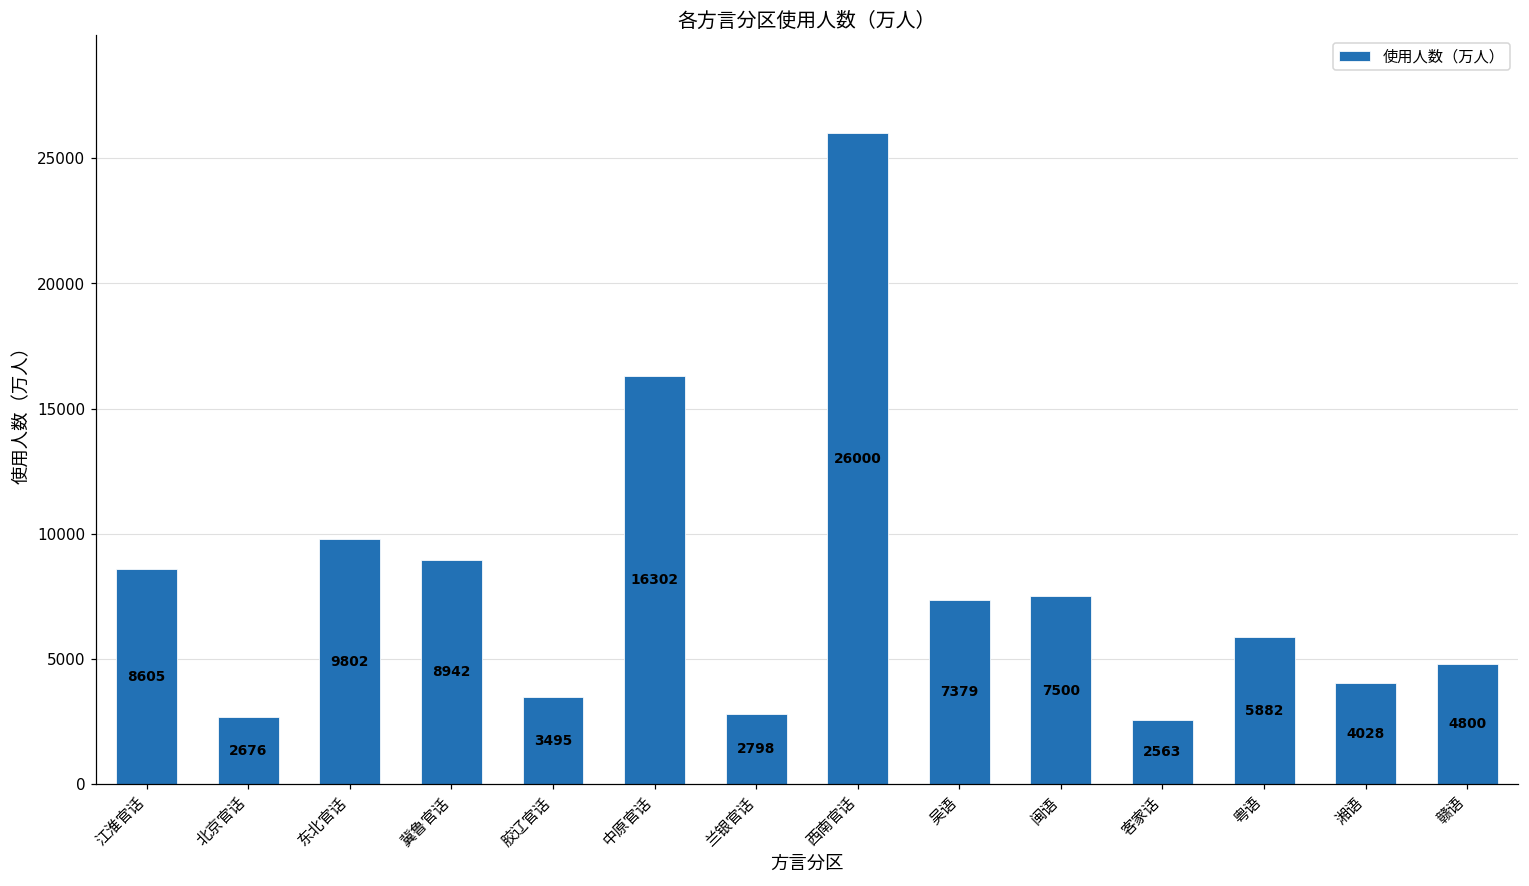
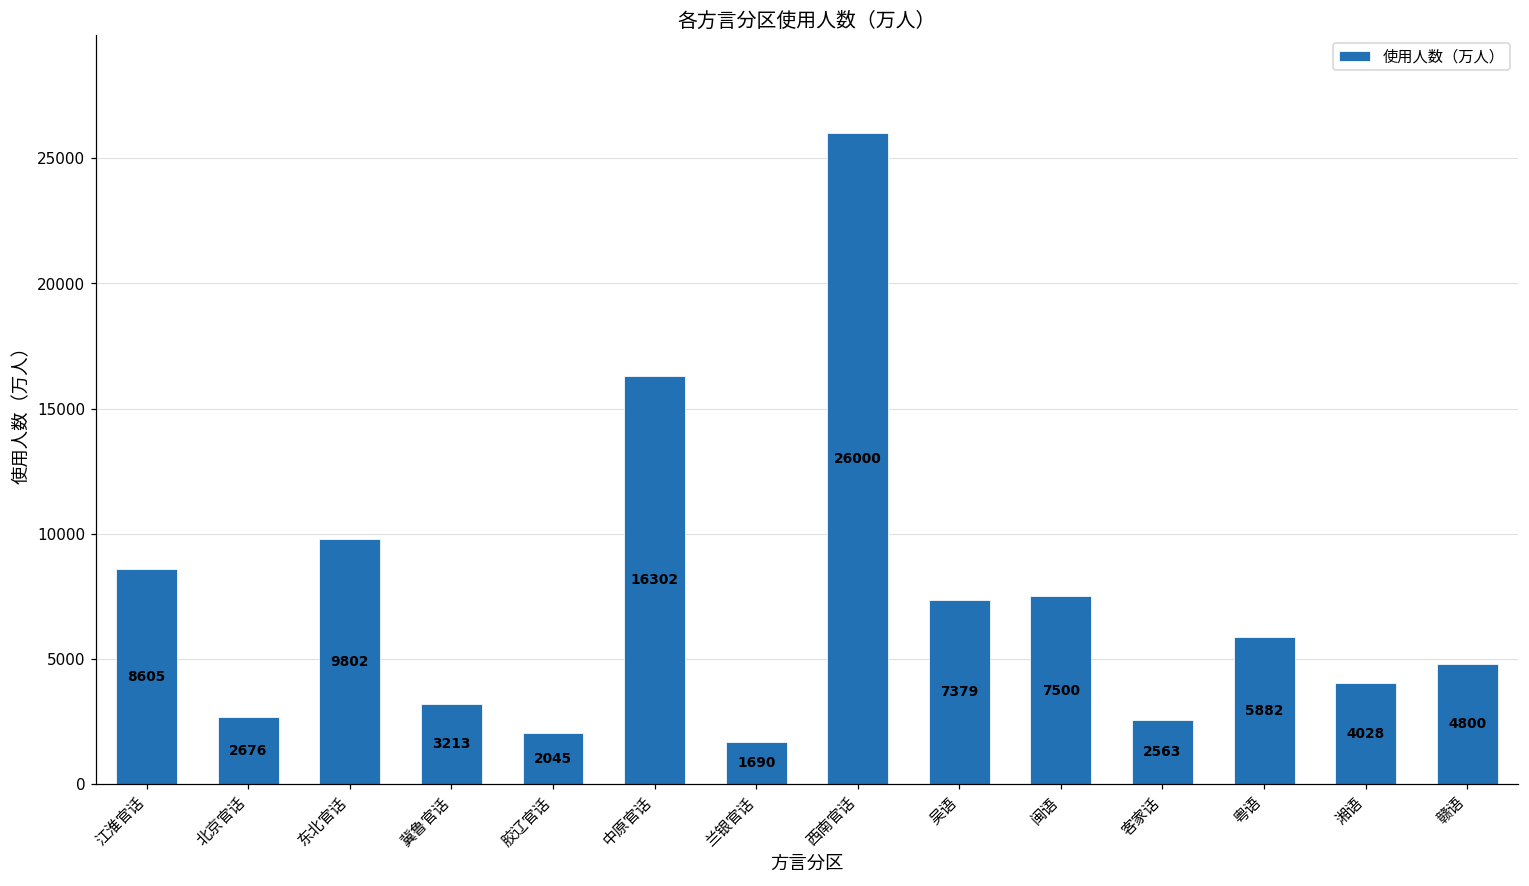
  {
    "江淮官话": 8605,
    "北京官话": 2676,
    "东北官话": 9802,
-   "冀鲁官话": 8942,
-   "胶辽官话": 3495,
+   "冀鲁官话": 3213,
+   "胶辽官话": 2045,
    "中原官话": 16302,
-   "兰银官话": 2798,
+   "兰银官话": 1690,
    "西南官话": 26000,
    "吴语": 7379,
    "闽语": 7500,
    "客家话": 2563,
    "粤语": 5882,
    "湘语": 4028,
    "赣语": 4800
  }
